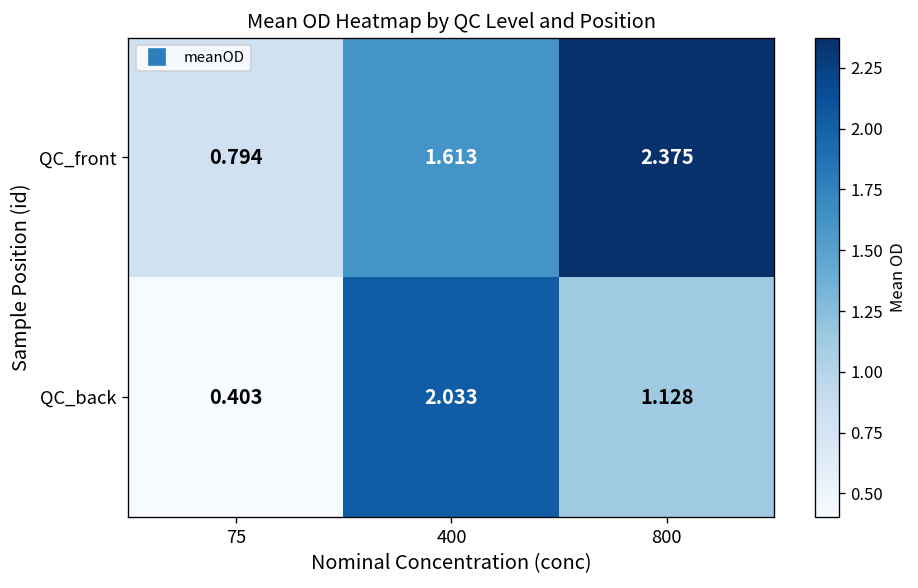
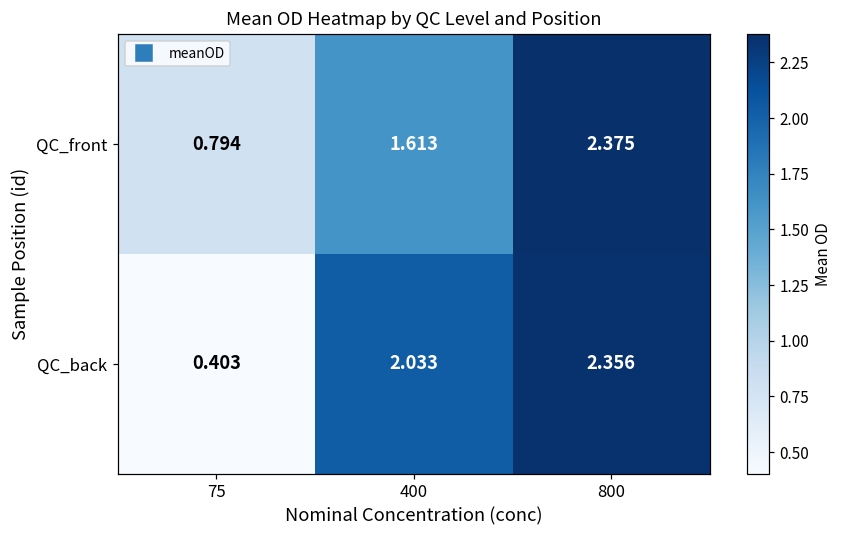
  {
    "QC_front": {
      "75": 0.794,
      "400": 1.613,
      "800": 2.375
    },
    "QC_back": {
      "75": 0.403,
      "400": 2.033,
-     "800": 1.128
+     "800": 2.356
    }
  }
